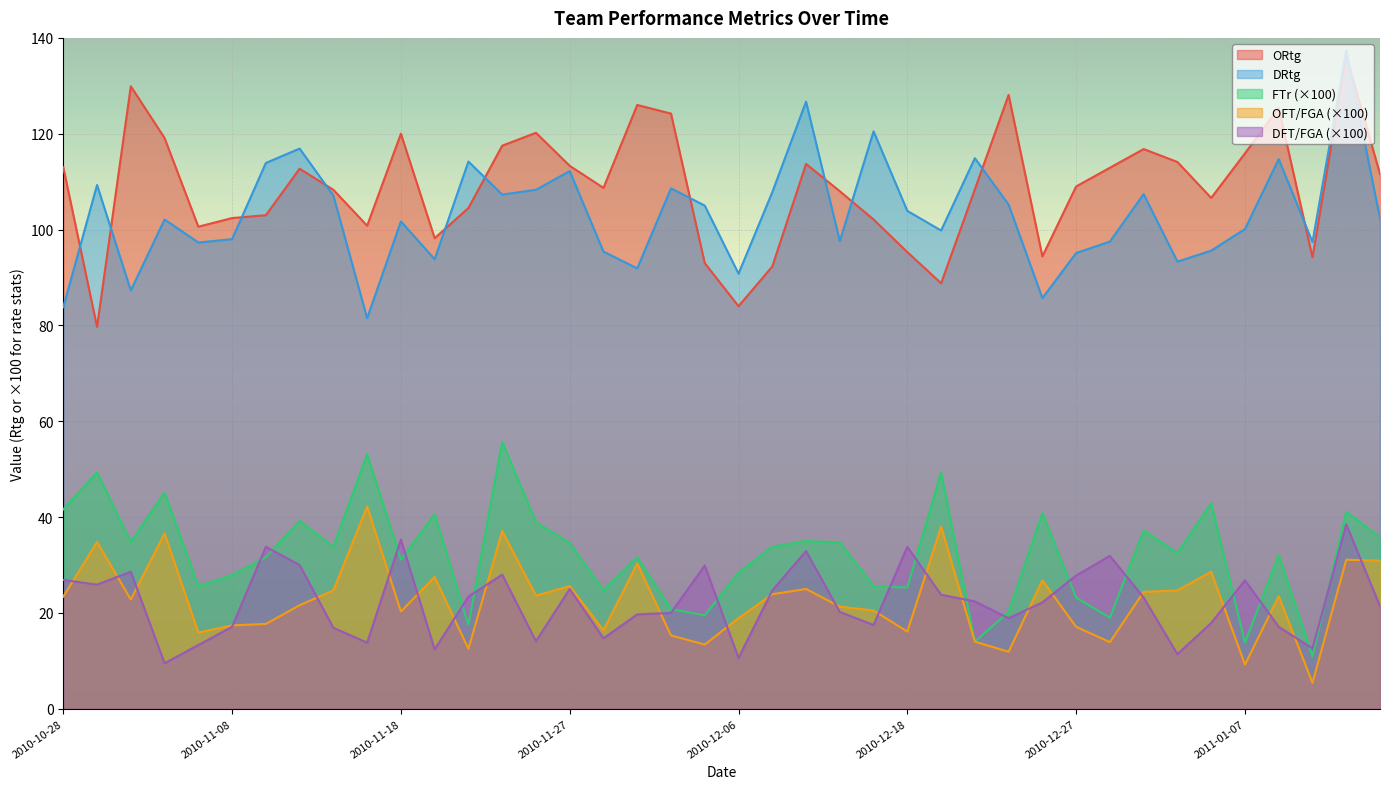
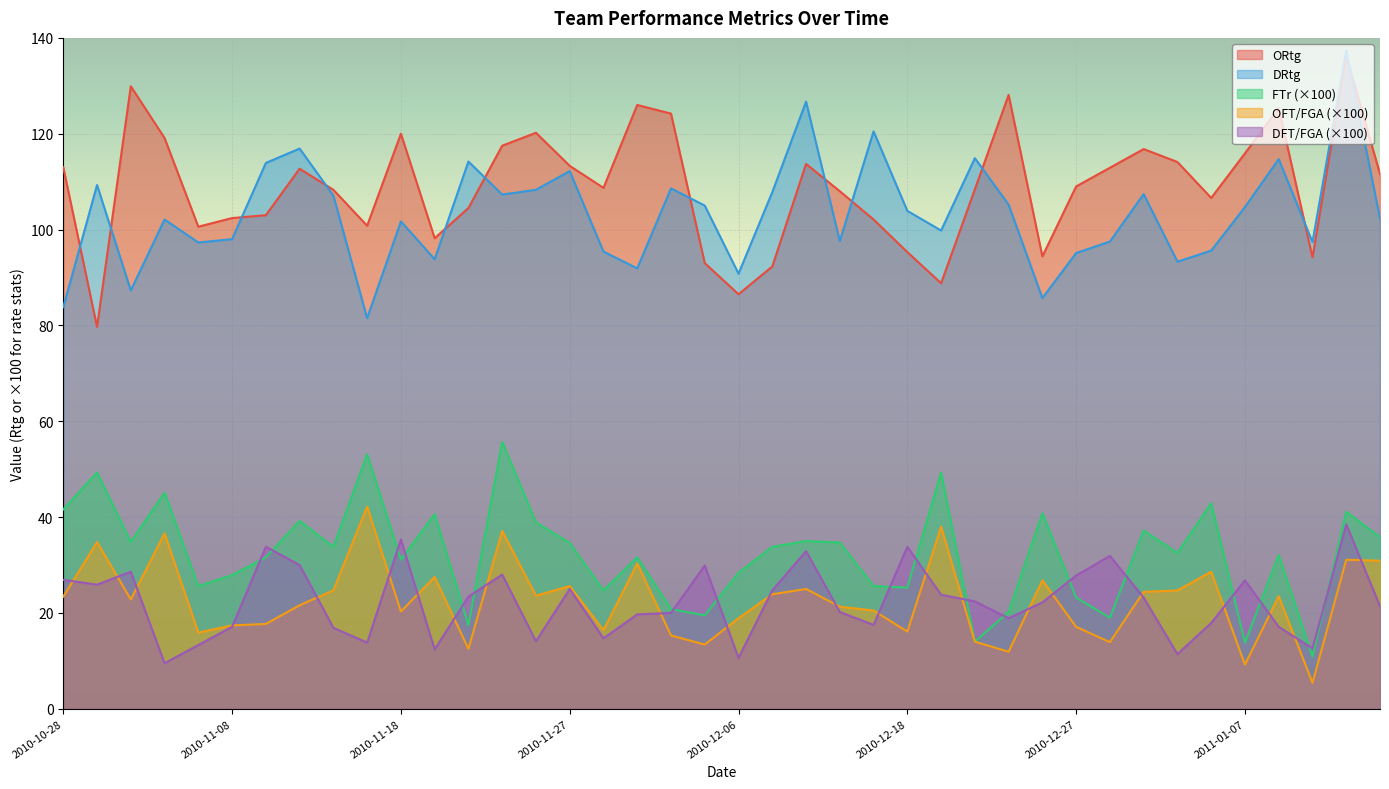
  {
    "ORtg": {
      "2010-10-28": 113,
      "2010-11-08": 102,
      "2010-11-18": 120,
      "2010-11-27": 113,
-     "2010-12-06": 84,
+     "2010-12-06": 87,
      "2010-12-18": 95,
      "2010-12-27": 109,
      "2011-01-07": 116
    },
    "DRtg": {
      "2010-10-28": 84,
      "2010-11-08": 98,
      "2010-11-18": 102,
      "2010-11-27": 112,
      "2010-12-06": 91,
      "2010-12-18": 104,
      "2010-12-27": 95,
-     "2011-01-07": 100
+     "2011-01-07": 105
    },
    "FTr (×100)": {
      "2010-10-28": 42,
      "2010-11-08": 28,
      "2010-11-18": 31,
      "2010-11-27": 35,
      "2010-12-06": 28,
      "2010-12-18": 25,
      "2010-12-27": 23,
      "2011-01-07": 14
    },
    "OFT/FGA (×100)": {
      "2010-10-28": 23,
      "2010-11-18": 20,
      "2010-11-27": 26,
      "2010-12-06": 19,
      "2010-12-18": 16,
      "2010-12-27": 17,
      "2011-01-07": 9
    },
    "DFT/FGA (×100)": {
      "2010-10-28": 27,
      "2010-11-18": 35,
      "2010-11-27": 25,
      "2010-12-06": 11,
      "2010-12-18": 34,
      "2010-12-27": 28,
      "2011-01-07": 27
    }
  }
